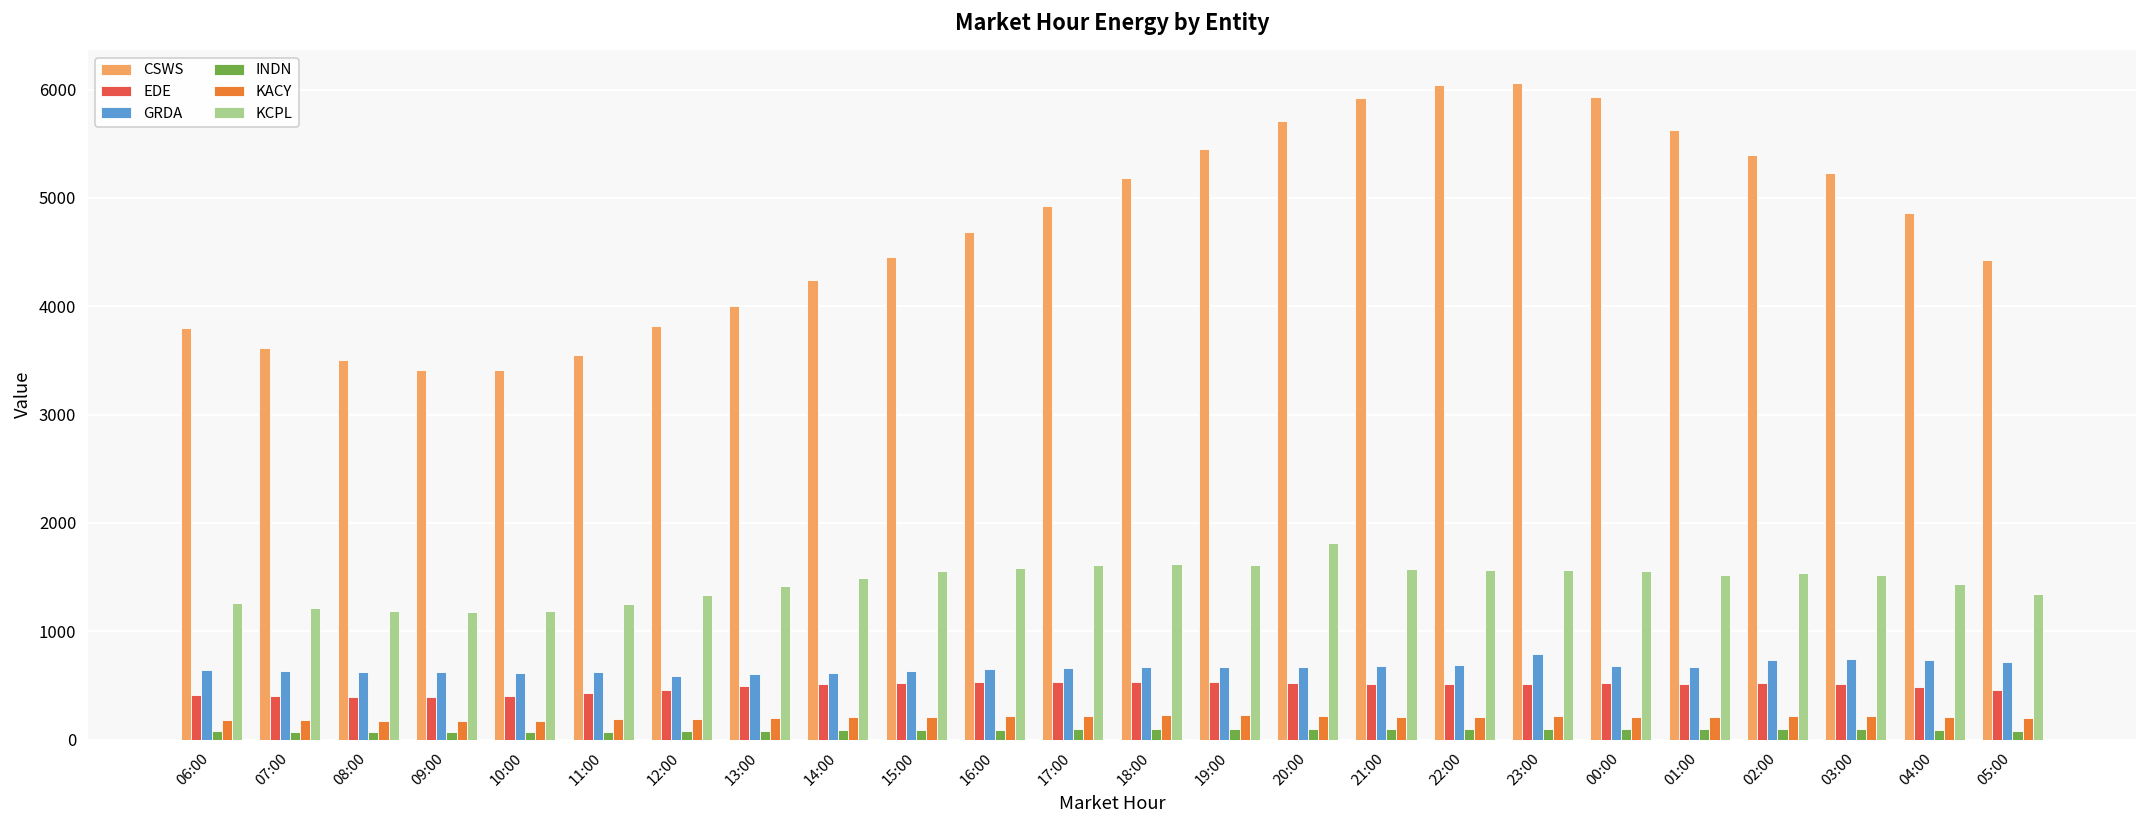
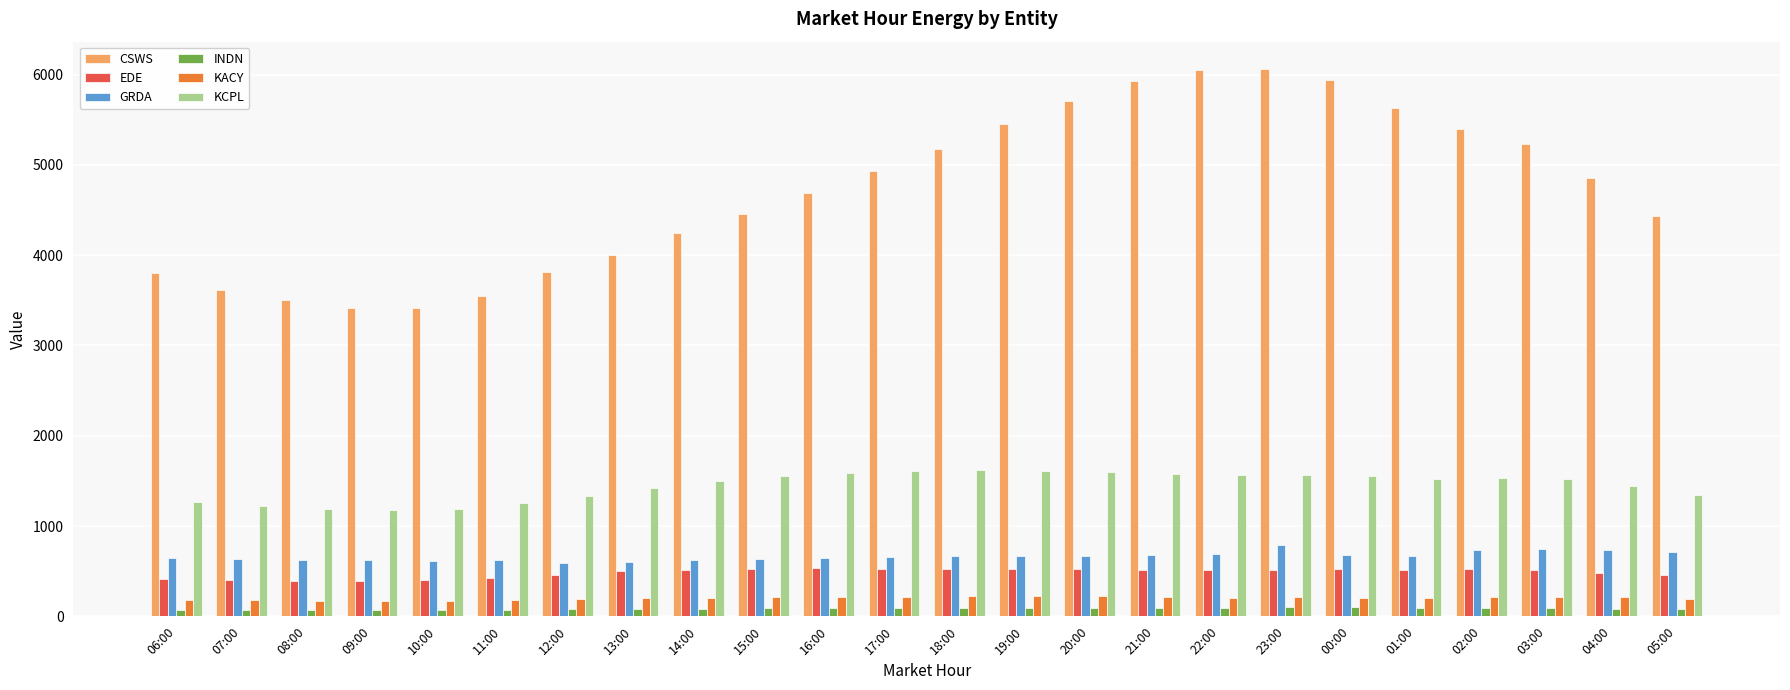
  {
    "CSWS": {
      "06:00": 3800,
      "07:00": 3600,
      "08:00": 3500,
      "09:00": 3400,
      "10:00": 3400,
      "11:00": 3600,
      "12:00": 3800,
      "13:00": 4000,
      "14:00": 4200,
      "15:00": 4500,
      "16:00": 4700,
      "17:00": 4900,
      "18:00": 5200,
      "19:00": 5500,
      "20:00": 5700,
      "21:00": 5900,
      "22:00": 6000,
      "23:00": 6100,
      "00:00": 5900,
      "01:00": 5600,
      "02:00": 5400,
      "03:00": 5200,
      "04:00": 4900,
      "05:00": 4400
    },
    "GRDA": {
      "06:00": 600,
      "07:00": 600,
      "08:00": 600,
      "09:00": 600,
      "10:00": 600,
      "11:00": 600,
      "12:00": 600,
      "13:00": 600,
      "14:00": 600,
      "15:00": 600,
      "16:00": 700,
      "17:00": 700,
      "18:00": 700,
      "19:00": 700,
      "20:00": 700,
      "21:00": 700,
      "22:00": 700,
      "23:00": 800,
      "00:00": 700,
      "01:00": 700,
      "02:00": 700,
      "03:00": 700,
      "04:00": 700,
      "05:00": 700
    },
    "INDN": {
      "06:00": 100,
      "07:00": 100,
      "08:00": 100,
      "09:00": 100,
      "10:00": 100,
      "11:00": 100,
      "12:00": 100,
      "13:00": 100,
      "14:00": 100,
      "15:00": 100,
      "16:00": 100,
      "17:00": 100,
      "18:00": 100,
      "19:00": 100,
      "20:00": 100,
      "21:00": 100,
      "22:00": 100,
      "23:00": 100,
      "00:00": 100,
      "01:00": 100,
      "02:00": 100,
      "03:00": 100,
      "04:00": 100,
      "05:00": 100
    },
    "KCPL": {
      "06:00": 1300,
      "07:00": 1200,
      "08:00": 1200,
      "09:00": 1200,
      "10:00": 1200,
      "11:00": 1300,
      "12:00": 1300,
      "13:00": 1400,
      "14:00": 1500,
      "15:00": 1600,
      "16:00": 1600,
      "17:00": 1600,
      "18:00": 1600,
      "19:00": 1600,
-     "20:00": 1800,
+     "20:00": 1600,
      "21:00": 1600,
      "22:00": 1600,
      "23:00": 1600,
      "00:00": 1600,
      "01:00": 1500,
      "02:00": 1500,
      "03:00": 1500,
      "04:00": 1400,
      "05:00": 1300
    }
  }
